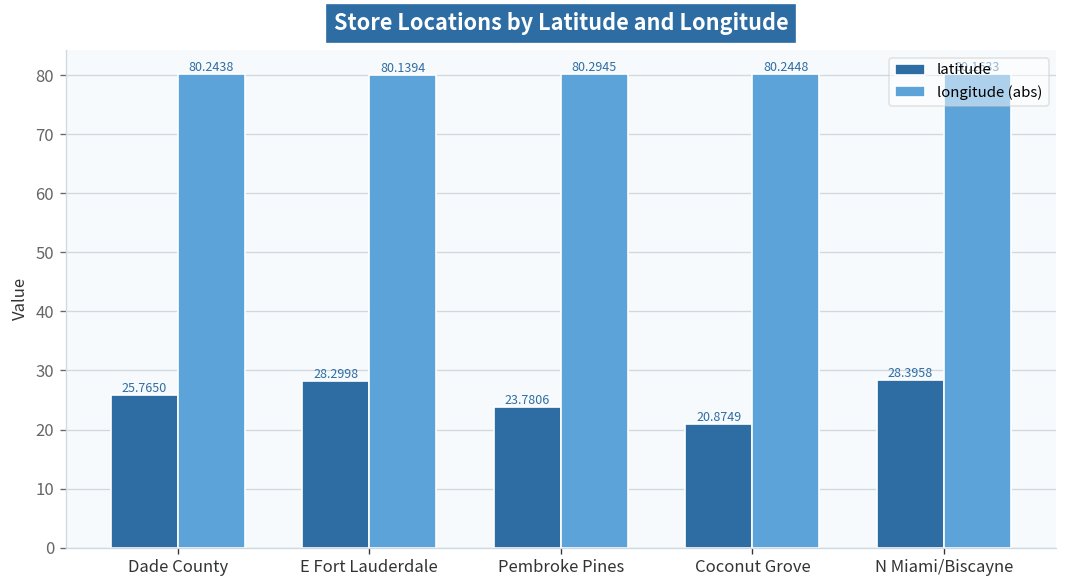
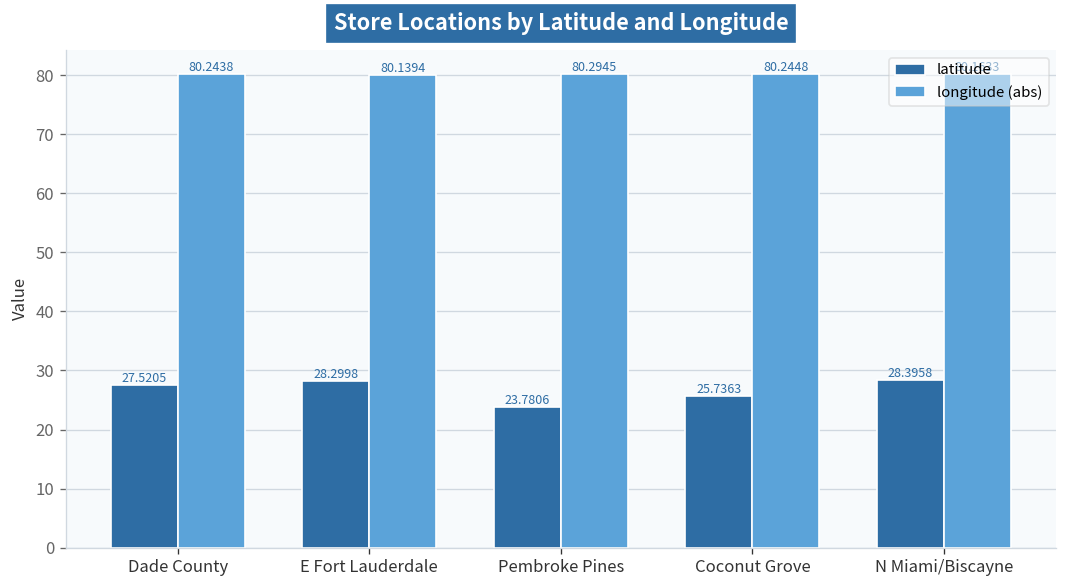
  {
    "latitude": {
-     "Dade County": 25.7650,
+     "Dade County": 27.5205,
      "E Fort Lauderdale": 28.2998,
      "Pembroke Pines": 23.7806,
-     "Coconut Grove": 20.8749,
+     "Coconut Grove": 25.7363,
      "N Miami/Biscayne": 28.3958
    },
    "longitude (abs)": {
      "Dade County": 80.2438,
      "E Fort Lauderdale": 80.1394,
      "Pembroke Pines": 80.2945,
      "Coconut Grove": 80.2448
    }
  }
